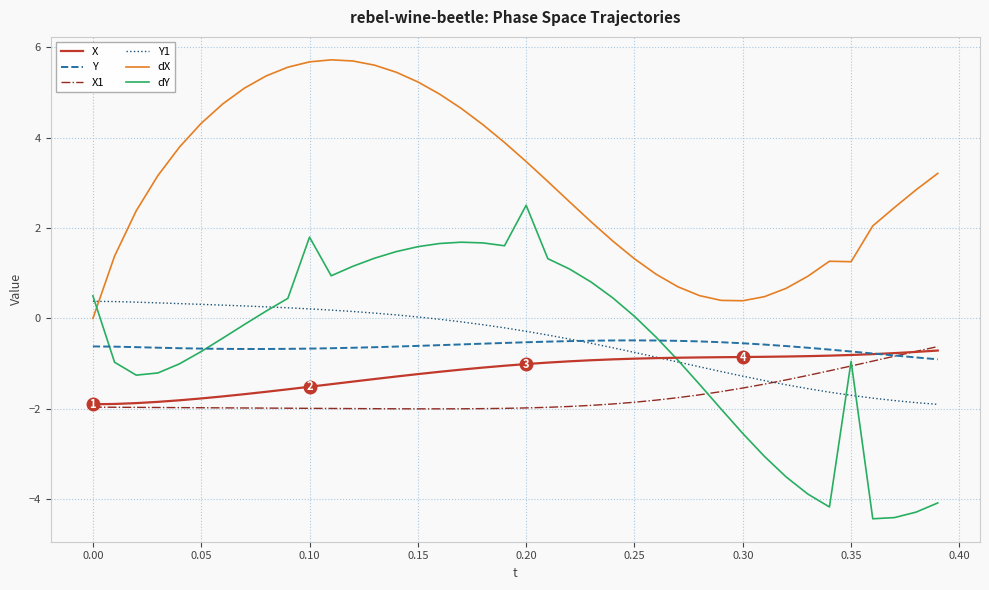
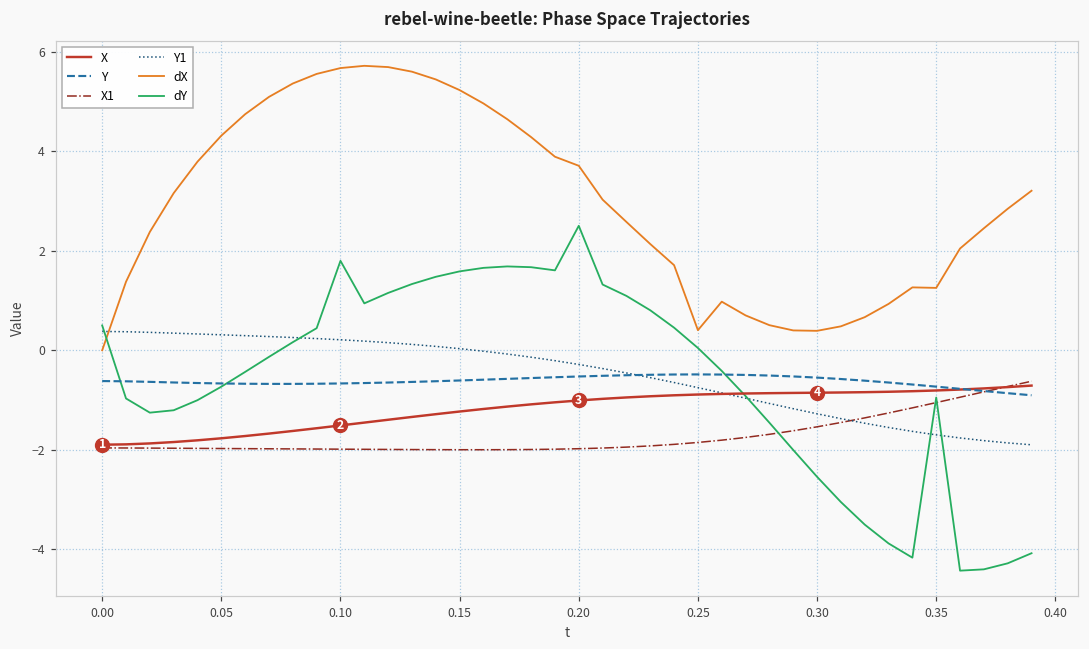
  {
    "dX": {
      "0.00": 0.0,
      "0.05": 4.3,
      "0.10": 5.7,
      "0.15": 5.2,
-     "0.20": 3.5,
-     "0.25": 1.3,
+     "0.20": 3.7,
+     "0.25": 0.4,
      "0.30": 0.4,
      "0.35": 1.3
    },
    "dY": {
      "0.00": 0.5,
      "0.05": -0.7,
      "0.10": 1.8,
      "0.15": 1.6,
      "0.20": 2.5,
      "0.25": 0.0,
      "0.30": -2.5,
      "0.35": -0.9
    }
  }
